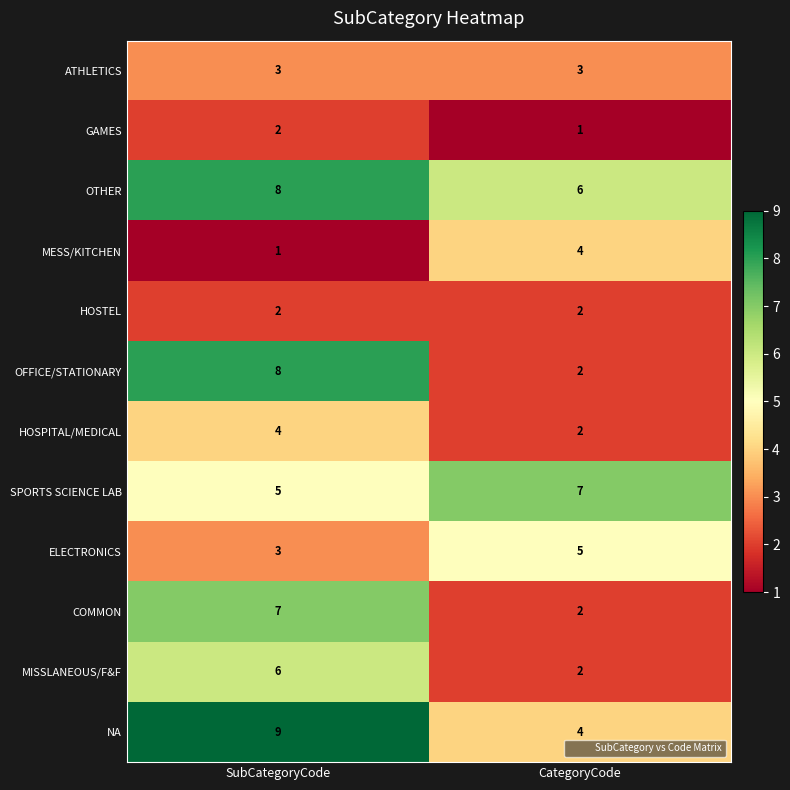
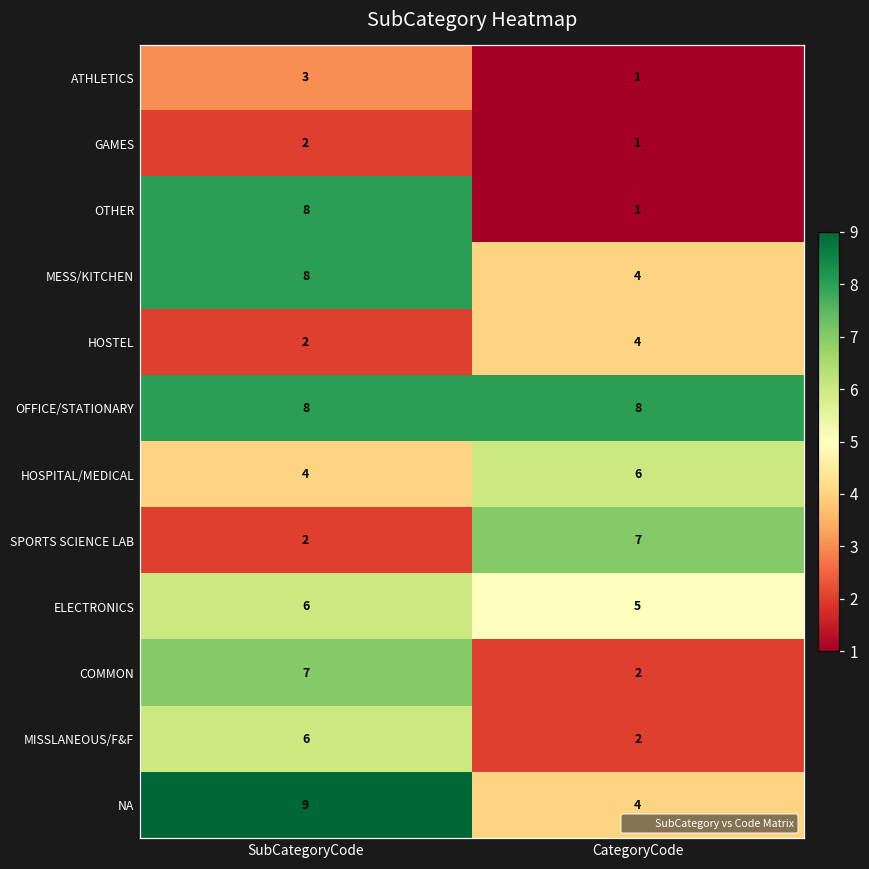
  {
    "ATHLETICS": {
      "SubCategoryCode": 3,
-     "CategoryCode": 3
+     "CategoryCode": 1
    },
    "GAMES": {
      "SubCategoryCode": 2,
      "CategoryCode": 1
    },
    "OTHER": {
      "SubCategoryCode": 8,
-     "CategoryCode": 6
+     "CategoryCode": 1
    },
    "MESS/KITCHEN": {
-     "SubCategoryCode": 1,
+     "SubCategoryCode": 8,
      "CategoryCode": 4
    },
    "HOSTEL": {
      "SubCategoryCode": 2,
-     "CategoryCode": 2
+     "CategoryCode": 4
    },
    "OFFICE/STATIONARY": {
      "SubCategoryCode": 8,
-     "CategoryCode": 2
+     "CategoryCode": 8
    },
    "HOSPITAL/MEDICAL": {
      "SubCategoryCode": 4,
-     "CategoryCode": 2
+     "CategoryCode": 6
    },
    "SPORTS SCIENCE LAB": {
-     "SubCategoryCode": 5,
+     "SubCategoryCode": 2,
      "CategoryCode": 7
    },
    "ELECTRONICS": {
-     "SubCategoryCode": 3,
+     "SubCategoryCode": 6,
      "CategoryCode": 5
    },
    "COMMON": {
      "SubCategoryCode": 7,
      "CategoryCode": 2
    },
    "MISSLANEOUS/F&F": {
      "SubCategoryCode": 6,
      "CategoryCode": 2
    },
    "NA": {
      "SubCategoryCode": 9,
      "CategoryCode": 4
    }
  }
